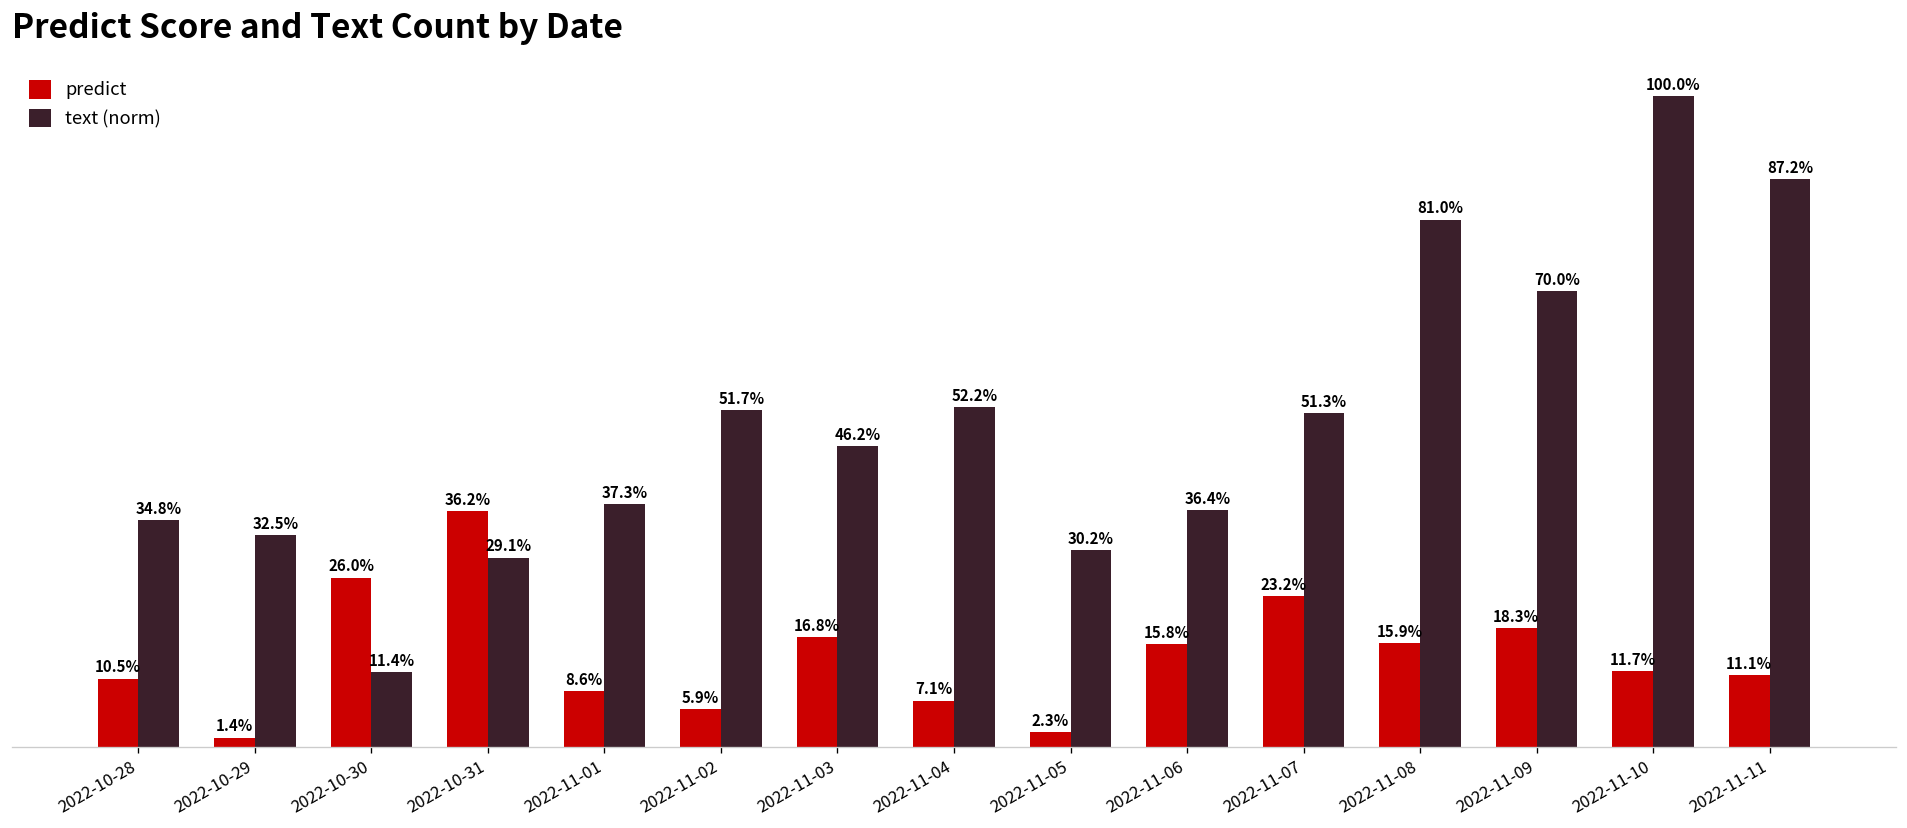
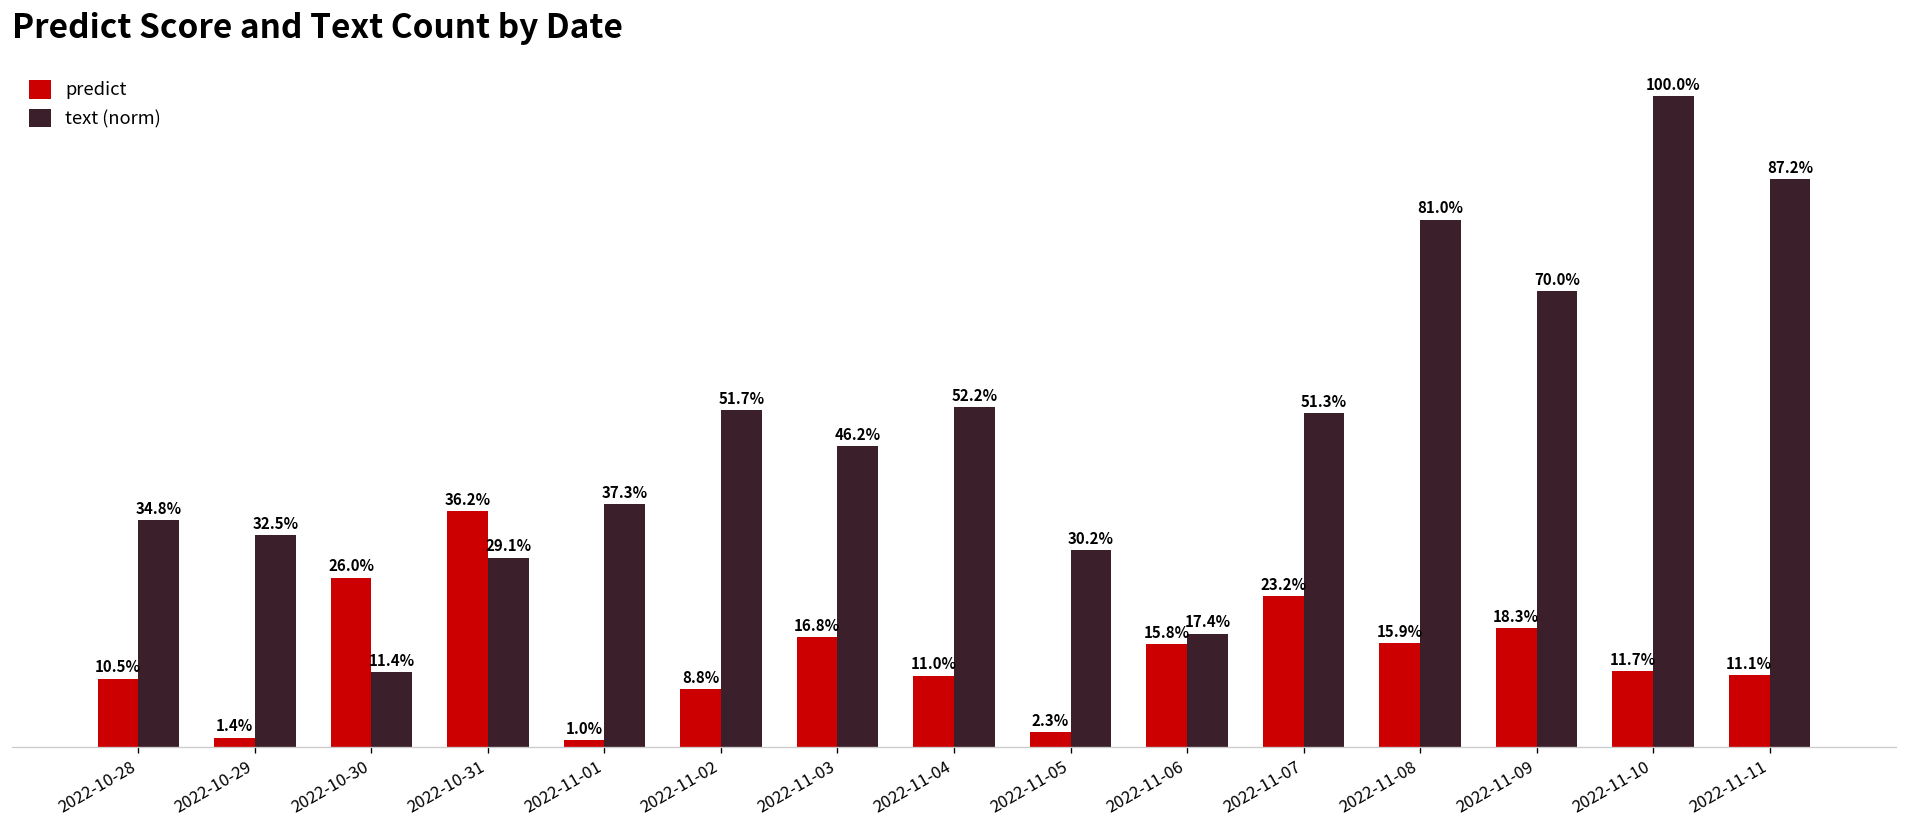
  {
    "predict": {
      "2022-10-28": "10.5%",
      "2022-10-29": "1.4%",
      "2022-10-30": "26.0%",
      "2022-10-31": "36.2%",
-     "2022-11-01": "8.6%",
-     "2022-11-02": "5.9%",
+     "2022-11-01": "1.0%",
+     "2022-11-02": "8.8%",
      "2022-11-03": "16.8%",
-     "2022-11-04": "7.1%",
+     "2022-11-04": "11.0%",
      "2022-11-05": "2.3%",
      "2022-11-06": "15.8%",
      "2022-11-07": "23.2%",
      "2022-11-08": "15.9%",
      "2022-11-09": "18.3%",
      "2022-11-10": "11.7%",
      "2022-11-11": "11.1%"
    },
    "text (norm)": {
      "2022-10-28": "34.8%",
      "2022-10-29": "32.5%",
      "2022-10-30": "11.4%",
      "2022-10-31": "29.1%",
      "2022-11-01": "37.3%",
      "2022-11-02": "51.7%",
      "2022-11-03": "46.2%",
      "2022-11-04": "52.2%",
      "2022-11-05": "30.2%",
-     "2022-11-06": "36.4%",
+     "2022-11-06": "17.4%",
      "2022-11-07": "51.3%",
      "2022-11-08": "81.0%",
      "2022-11-09": "70.0%",
      "2022-11-10": "100.0%",
      "2022-11-11": "87.2%"
    }
  }
